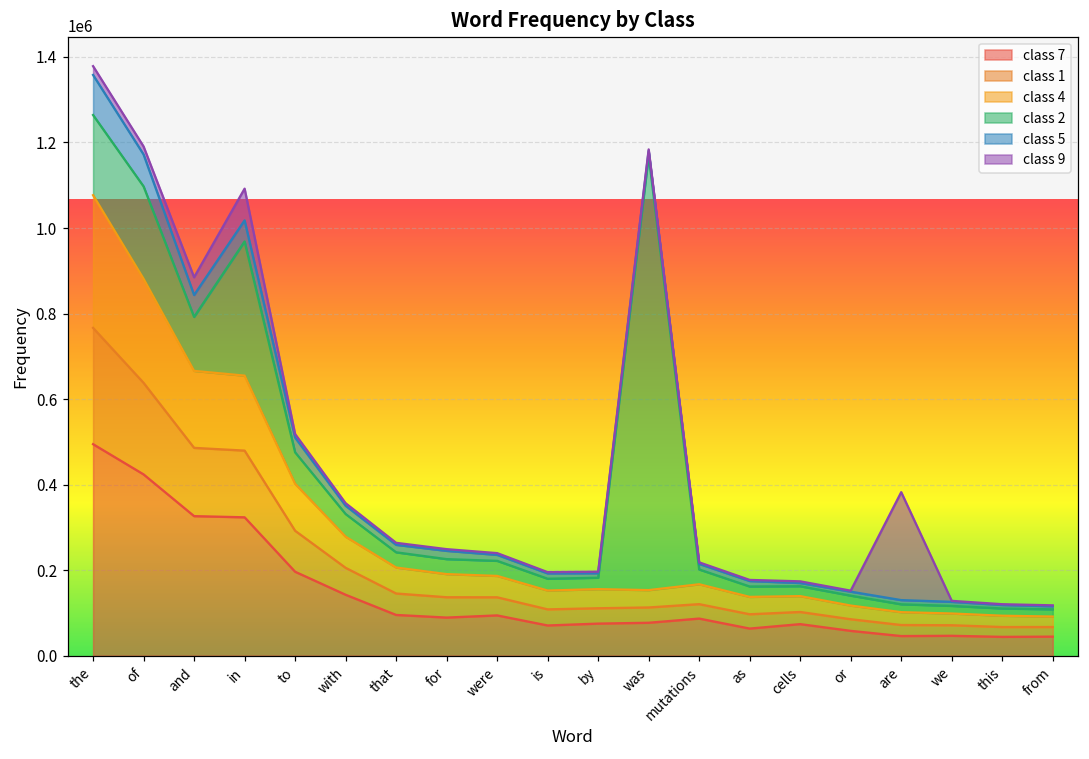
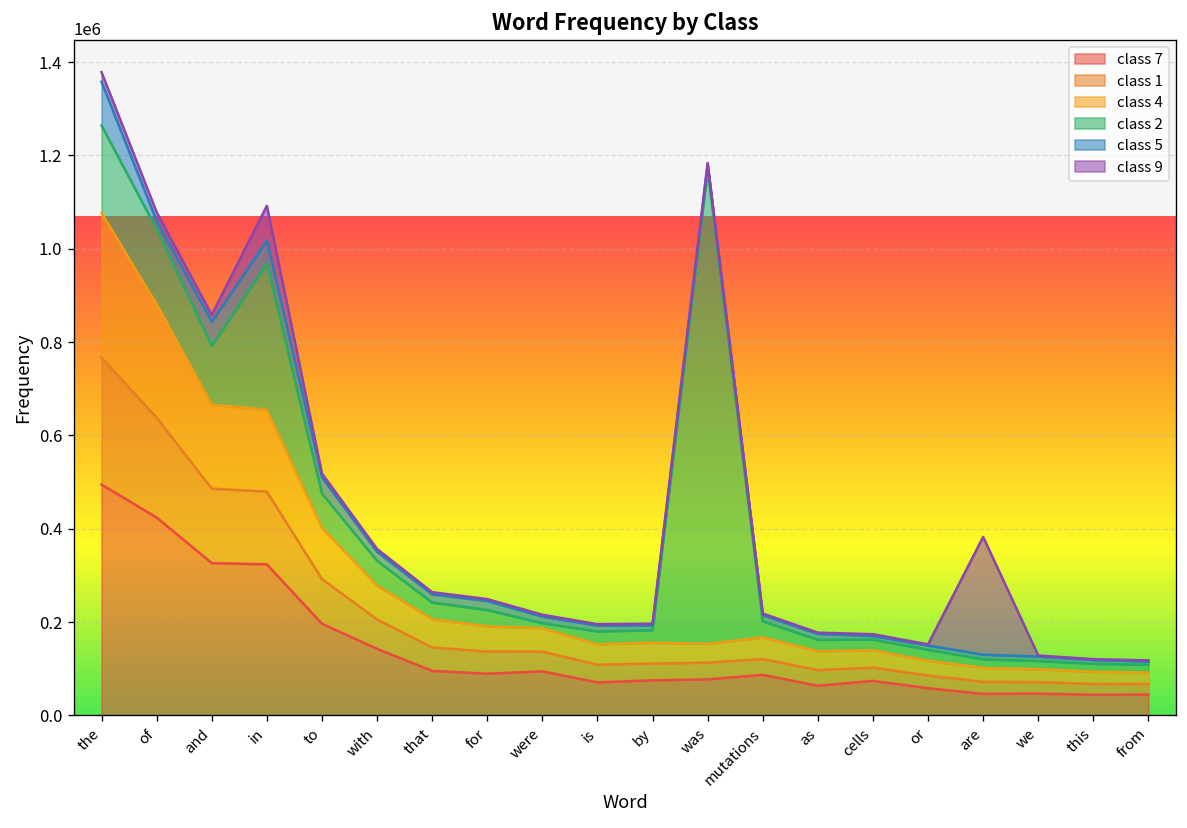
  {
    "class 2": {
      "the": 190000,
-     "of": 220000,
+     "of": 160000,
      "and": 130000,
      "in": 310000,
      "to": 70000,
      "with": 50000,
      "that": 40000,
      "for": 40000,
-     "were": 40000,
+     "were": 10000,
      "is": 30000,
      "by": 30000,
      "was": 1020000,
      "mutations": 30000,
      "as": 20000,
      "cells": 20000,
      "or": 20000,
      "are": 20000,
      "we": 20000,
      "this": 20000,
      "from": 20000
    },
    "class 5": {
      "the": 90000,
-     "of": 70000,
+     "of": 20000,
      "and": 50000,
      "in": 50000,
      "to": 30000,
      "are": 10000
    },
    "class 9": {
      "the": 20000,
      "of": 20000,
-     "and": 40000,
+     "and": 10000,
      "in": 70000,
      "to": 10000,
      "are": 250000
    }
  }
